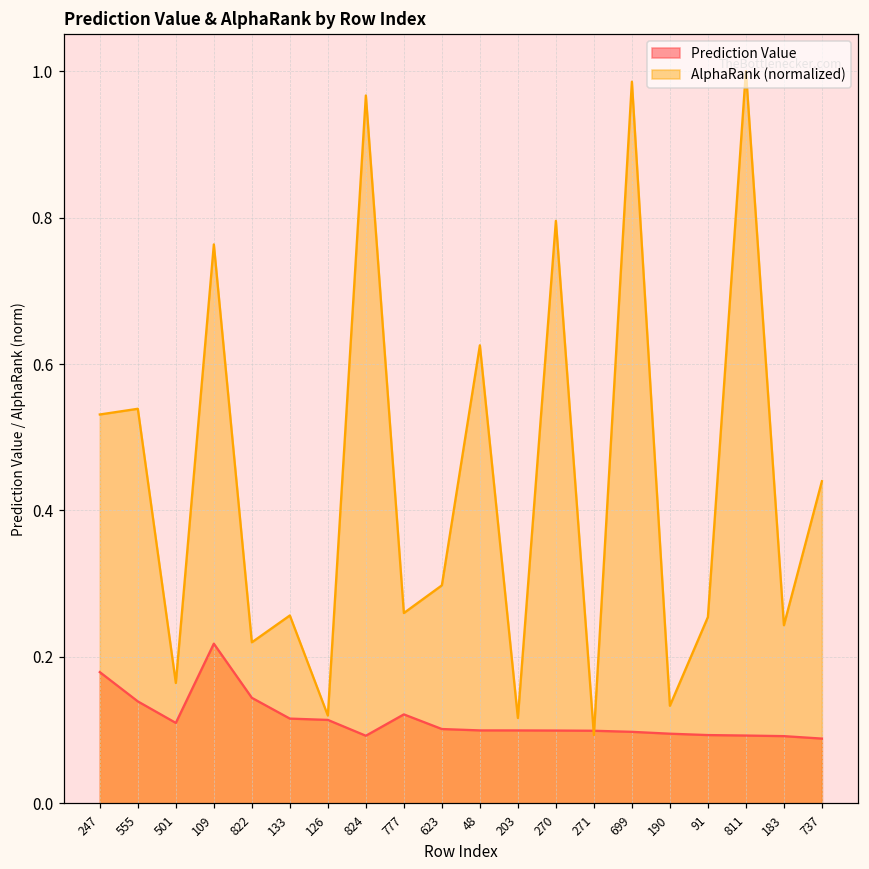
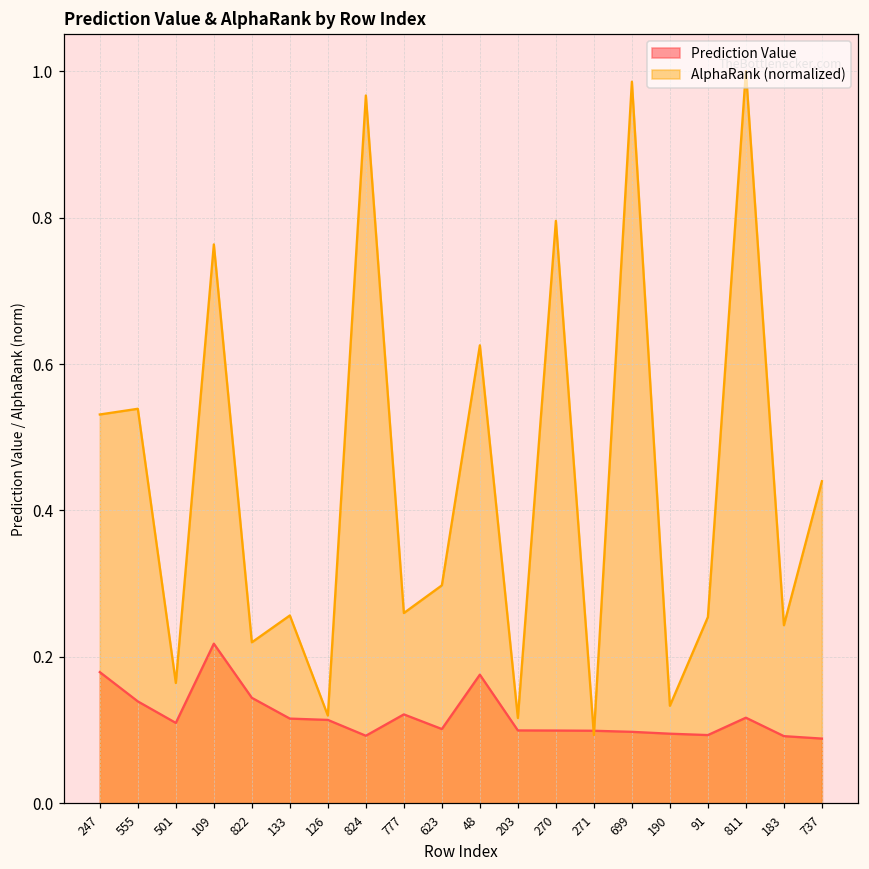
  {
    "Prediction Value": {
      "247": 0.18,
      "555": 0.14,
      "501": 0.11,
      "109": 0.22,
      "822": 0.14,
      "133": 0.12,
      "126": 0.11,
      "824": 0.09,
      "777": 0.12,
      "623": 0.10,
-     "48": 0.10,
+     "48": 0.18,
      "203": 0.10,
      "270": 0.10,
      "271": 0.10,
      "699": 0.10,
      "190": 0.10,
      "91": 0.09,
-     "811": 0.09,
+     "811": 0.12,
      "183": 0.09,
      "737": 0.09
    },
    "AlphaRank (normalized)": {
      "247": 0.53,
      "555": 0.54,
      "501": 0.16,
      "109": 0.76,
      "822": 0.22,
      "133": 0.26,
      "126": 0.12,
      "824": 0.97,
      "777": 0.26,
      "623": 0.30,
      "48": 0.63,
      "203": 0.12,
      "270": 0.80,
      "271": 0.09,
      "699": 0.99,
      "190": 0.13,
      "91": 0.25,
      "183": 0.24,
      "737": 0.44
    }
  }
